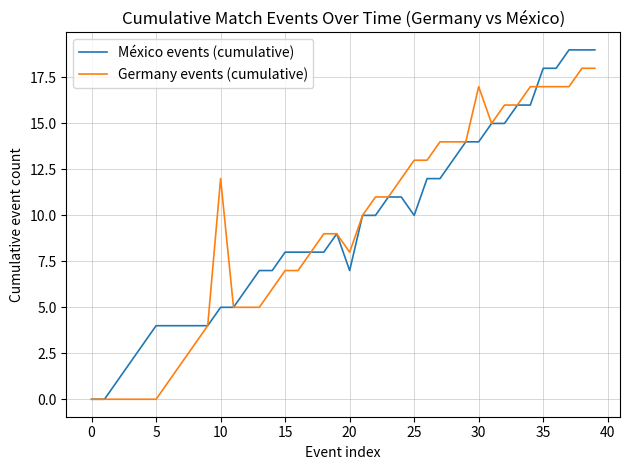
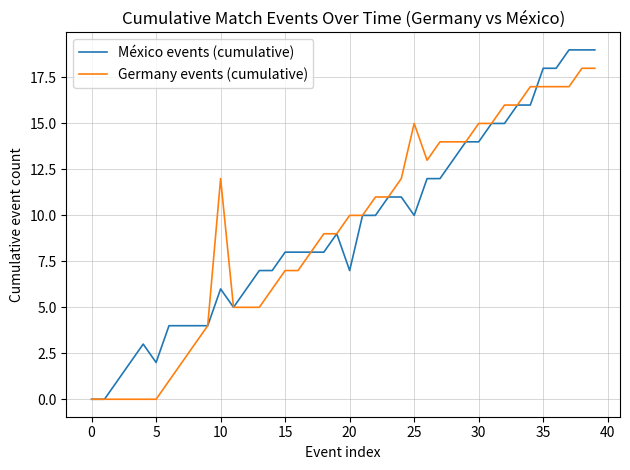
  {
    "México events (cumulative)": {
-     "5": 4,
-     "10": 5,
+     "5": 2,
+     "10": 6,
      "15": 8,
      "20": 7,
      "25": 10,
      "30": 14,
      "35": 18
    },
    "Germany events (cumulative)": {
      "5": 0,
      "10": 12,
      "15": 7,
-     "20": 8,
-     "25": 13,
-     "30": 17,
+     "20": 10,
+     "25": 15,
+     "30": 15,
      "35": 17
    }
  }
